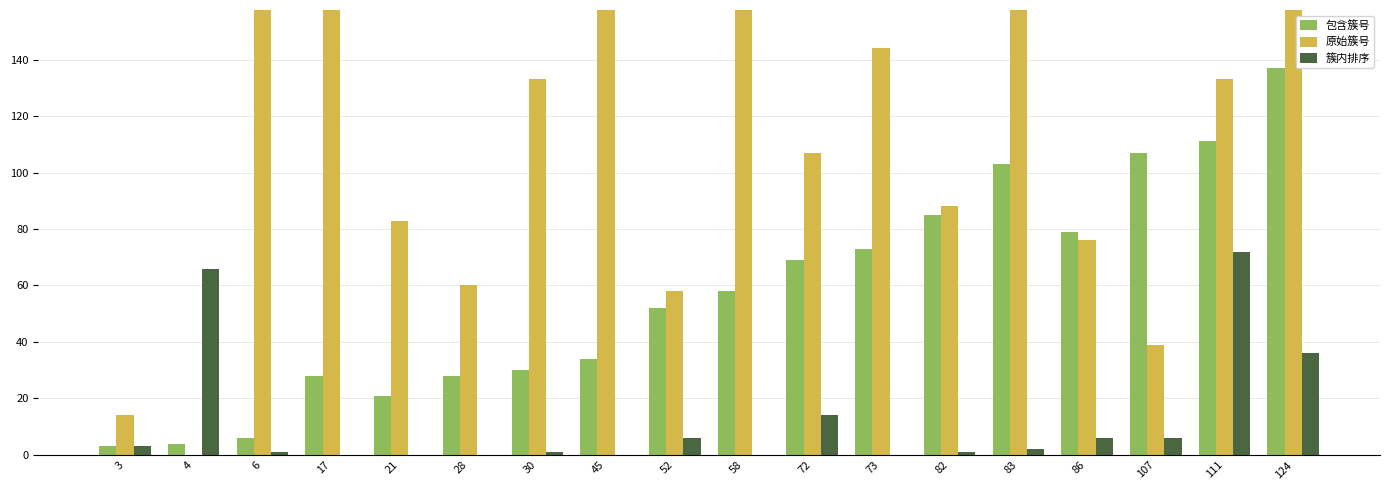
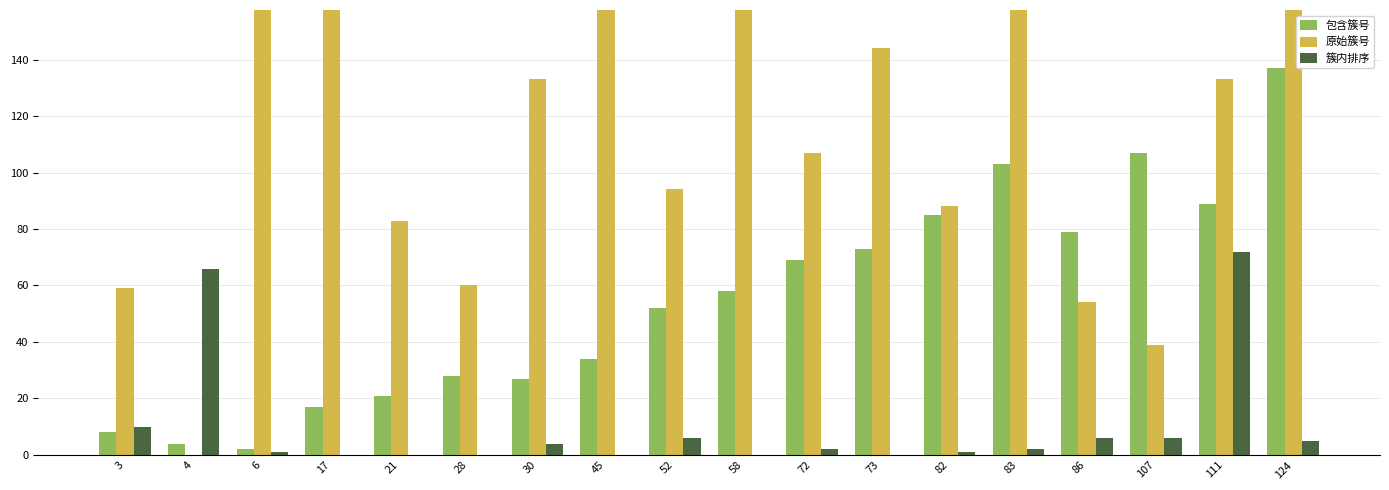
  {
    "包含簇号": {
-     "3": 3,
+     "3": 8,
      "4": 4,
-     "6": 6,
-     "17": 28,
+     "6": 2,
+     "17": 17,
      "21": 21,
      "28": 28,
-     "30": 30,
+     "30": 27,
      "45": 34,
      "52": 52,
      "58": 58,
      "72": 69,
      "73": 73,
      "82": 85,
      "83": 103,
      "86": 79,
      "107": 107,
-     "111": 111,
+     "111": 89,
      "124": 137
    },
    "原始簇号": {
-     "3": 14,
+     "3": 59,
      "4": 0,
      "21": 83,
      "28": 60,
      "30": 133,
-     "52": 58,
+     "52": 94,
      "72": 107,
      "73": 144,
      "82": 88,
-     "86": 76,
+     "86": 54,
      "107": 39,
      "111": 133
    },
    "簇内排序": {
-     "3": 3,
+     "3": 10,
      "4": 66,
      "6": 1,
      "17": 0,
      "21": 0,
      "28": 0,
-     "30": 1,
+     "30": 4,
      "45": 0,
      "52": 6,
      "58": 0,
-     "72": 14,
+     "72": 2,
      "73": 0,
      "82": 1,
      "83": 2,
      "86": 6,
      "107": 6,
      "111": 72,
-     "124": 36
+     "124": 5
    }
  }
